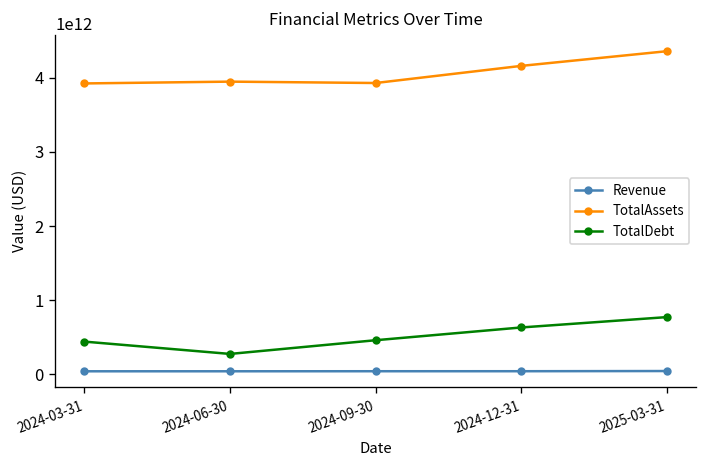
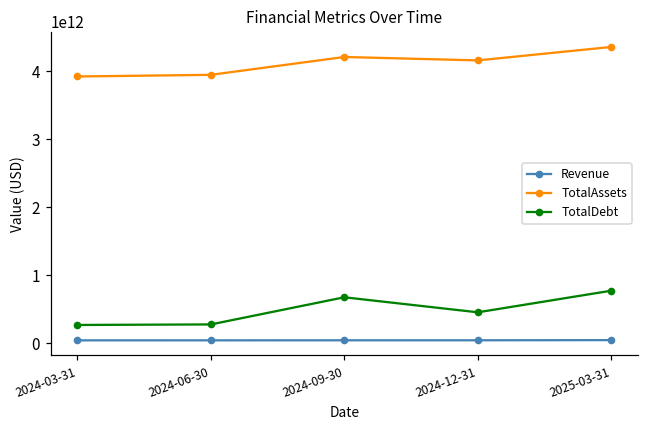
  {
    "Revenue": {
      "2024-03-31": 0,
      "2024-06-30": 0,
      "2024-09-30": 0,
      "2024-12-31": 0,
      "2025-03-31": 0
    },
    "TotalAssets": {
      "2024-03-31": 3900000000000,
      "2024-06-30": 3900000000000,
-     "2024-09-30": 3900000000000,
+     "2024-09-30": 4200000000000,
      "2024-12-31": 4200000000000,
      "2025-03-31": 4400000000000
    },
    "TotalDebt": {
-     "2024-03-31": 400000000000,
+     "2024-03-31": 300000000000,
      "2024-06-30": 300000000000,
-     "2024-09-30": 500000000000,
-     "2024-12-31": 600000000000,
+     "2024-09-30": 700000000000,
+     "2024-12-31": 500000000000,
      "2025-03-31": 800000000000
    }
  }
